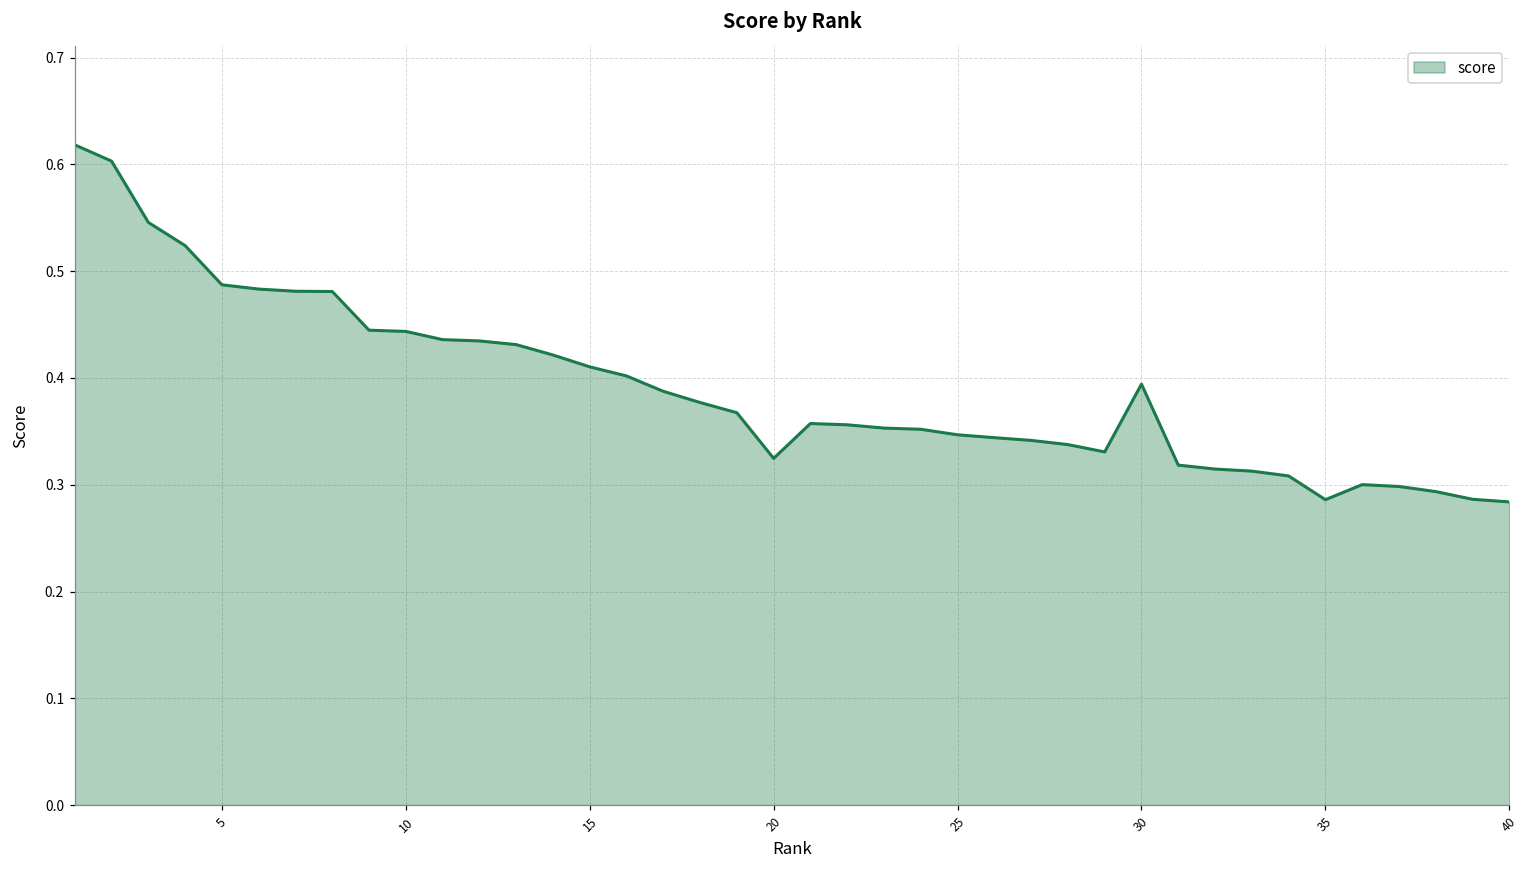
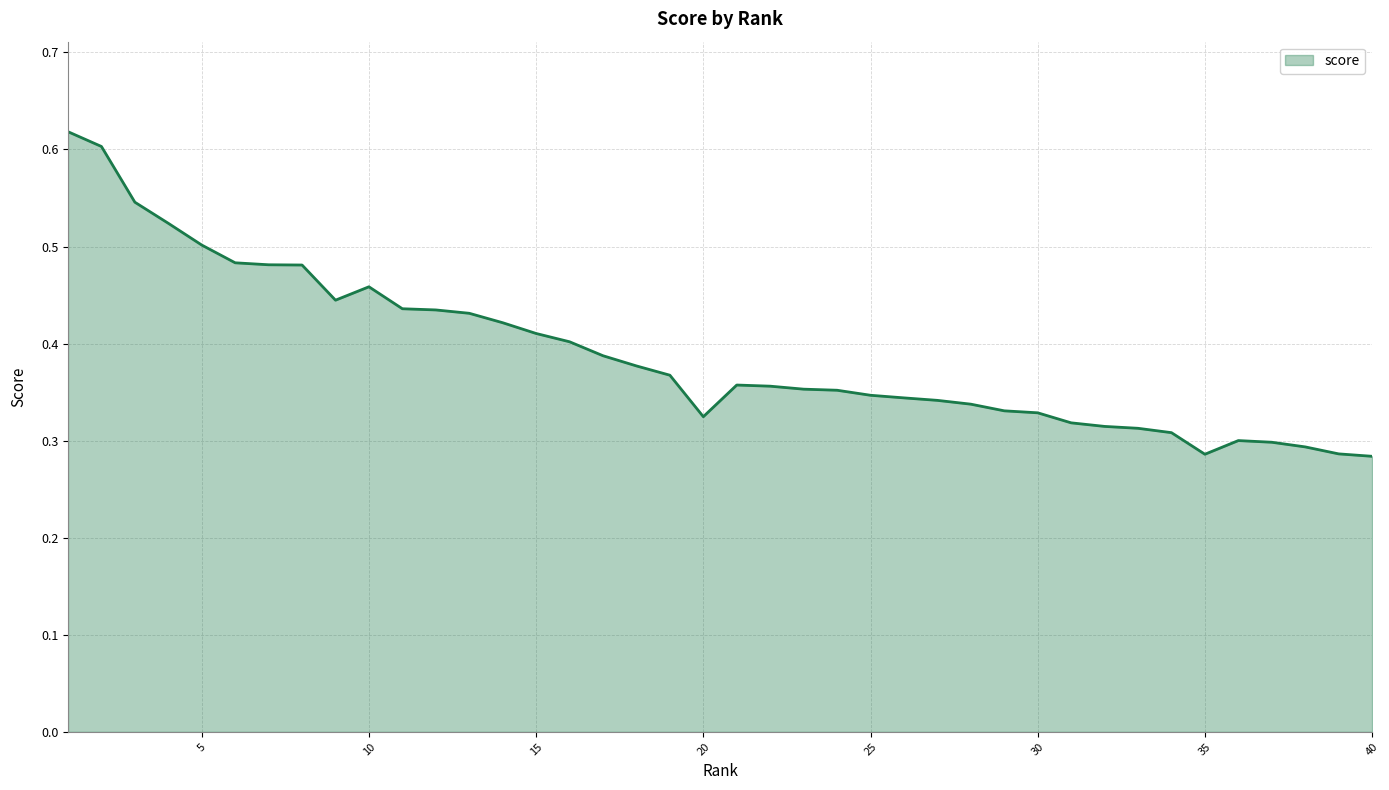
  {
-   "5": 0.49,
-   "10": 0.44,
+   "5": 0.50,
+   "10": 0.46,
    "15": 0.41,
    "20": 0.32,
    "25": 0.35,
-   "30": 0.39,
+   "30": 0.33,
    "35": 0.29,
    "40": 0.28
  }
